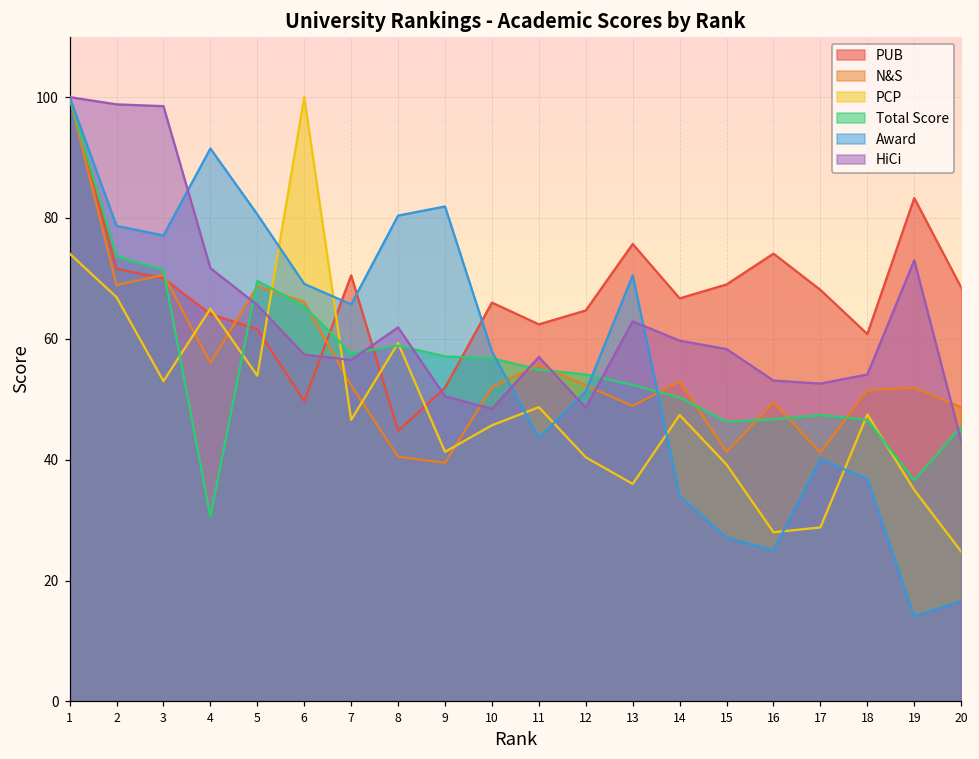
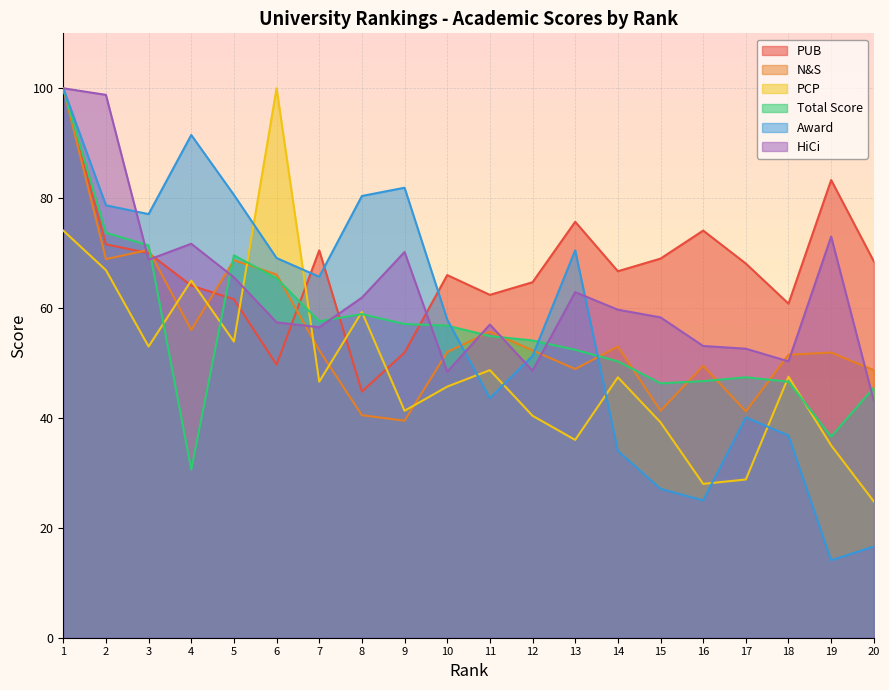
  {
    "Total Score": {
      "2": 74,
      "3": 71,
      "4": 31,
      "5": 70,
      "6": 65,
      "7": 58,
      "9": 57,
      "10": 57,
      "11": 55,
      "12": 54,
      "13": 52,
      "14": 50,
      "15": 46,
      "16": 47,
      "17": 47,
      "18": 47,
      "19": 37,
      "20": 46
    },
    "Award": {
      "2": 79,
      "3": 77,
      "4": 92,
      "5": 81,
      "6": 69,
      "7": 66,
      "8": 80,
      "9": 82,
      "10": 58,
      "11": 44,
      "12": 51,
      "13": 71,
      "14": 34,
      "15": 27,
      "16": 25,
      "17": 40,
      "18": 37,
      "19": 14,
      "20": 17
    },
    "HiCi": {
      "2": 99,
-     "3": 99,
+     "3": 69,
      "4": 72,
      "5": 66,
      "6": 57,
      "7": 57,
      "8": 62,
-     "9": 51,
+     "9": 70,
      "10": 48,
      "11": 57,
      "12": 49,
      "13": 63,
      "14": 60,
      "15": 58,
      "16": 53,
      "17": 53,
-     "18": 54,
+     "18": 50,
      "19": 73,
      "20": 43
    }
  }
